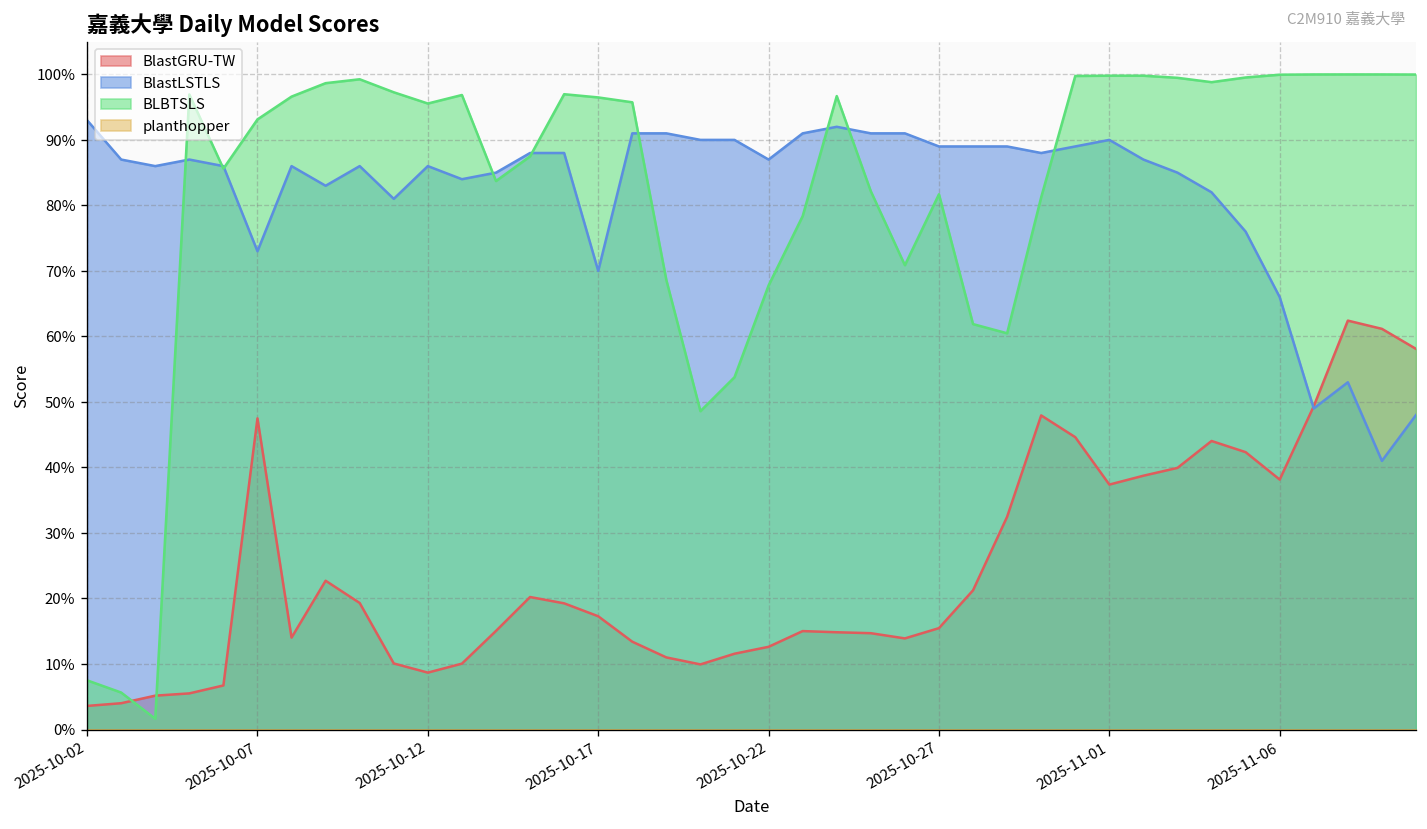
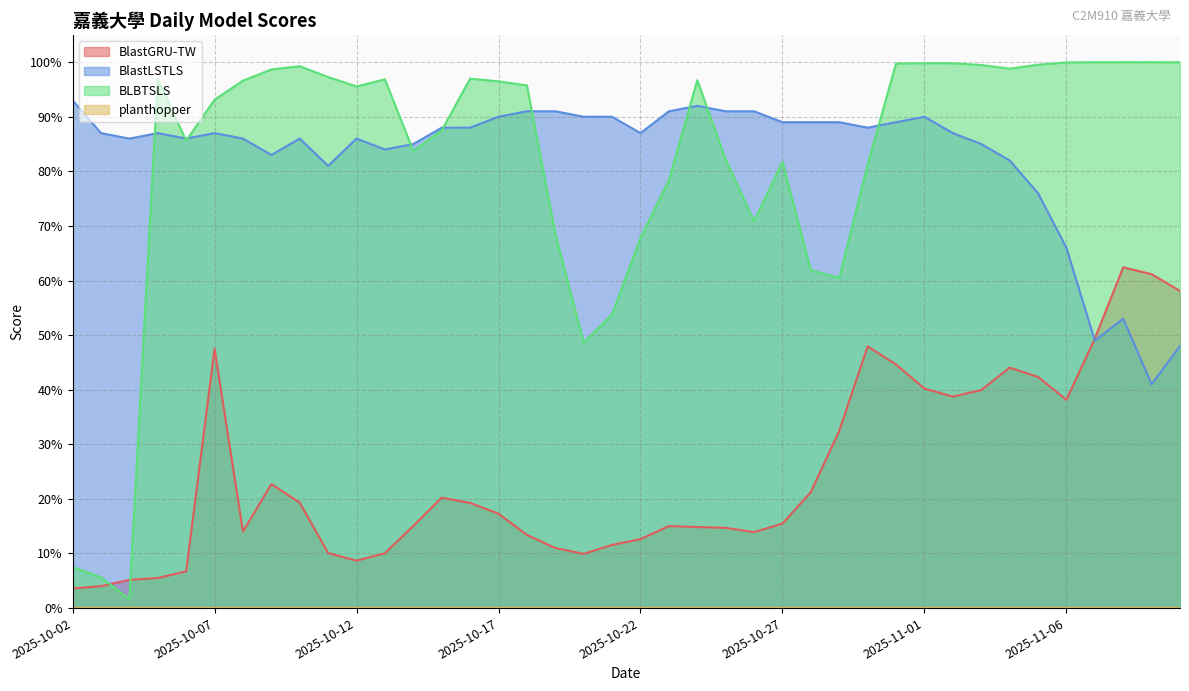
  {
    "BlastGRU-TW": {
      "2025-10-02": "4%",
      "2025-10-07": "47%",
      "2025-10-12": "9%",
      "2025-10-17": "17%",
      "2025-10-22": "13%",
      "2025-10-27": "15%",
-     "2025-11-01": "37%",
+     "2025-11-01": "40%",
      "2025-11-06": "38%"
    },
    "BlastLSTLS": {
      "2025-10-02": "93%",
-     "2025-10-07": "73%",
+     "2025-10-07": "87%",
      "2025-10-12": "86%",
-     "2025-10-17": "70%",
+     "2025-10-17": "90%",
      "2025-10-22": "87%",
      "2025-10-27": "89%",
      "2025-11-01": "90%",
      "2025-11-06": "66%"
    },
    "BLBTSLS": {
      "2025-10-02": "8%",
      "2025-10-07": "93%",
      "2025-10-12": "96%",
      "2025-10-17": "96%",
      "2025-10-22": "68%",
      "2025-10-27": "82%",
      "2025-11-01": "100%",
      "2025-11-06": "100%"
    },
    "planthopper": {
      "2025-10-02": "0%",
      "2025-10-07": "0%",
      "2025-10-12": "0%",
      "2025-10-17": "0%",
      "2025-10-22": "0%",
      "2025-10-27": "0%",
      "2025-11-01": "0%",
      "2025-11-06": "0%"
    }
  }
